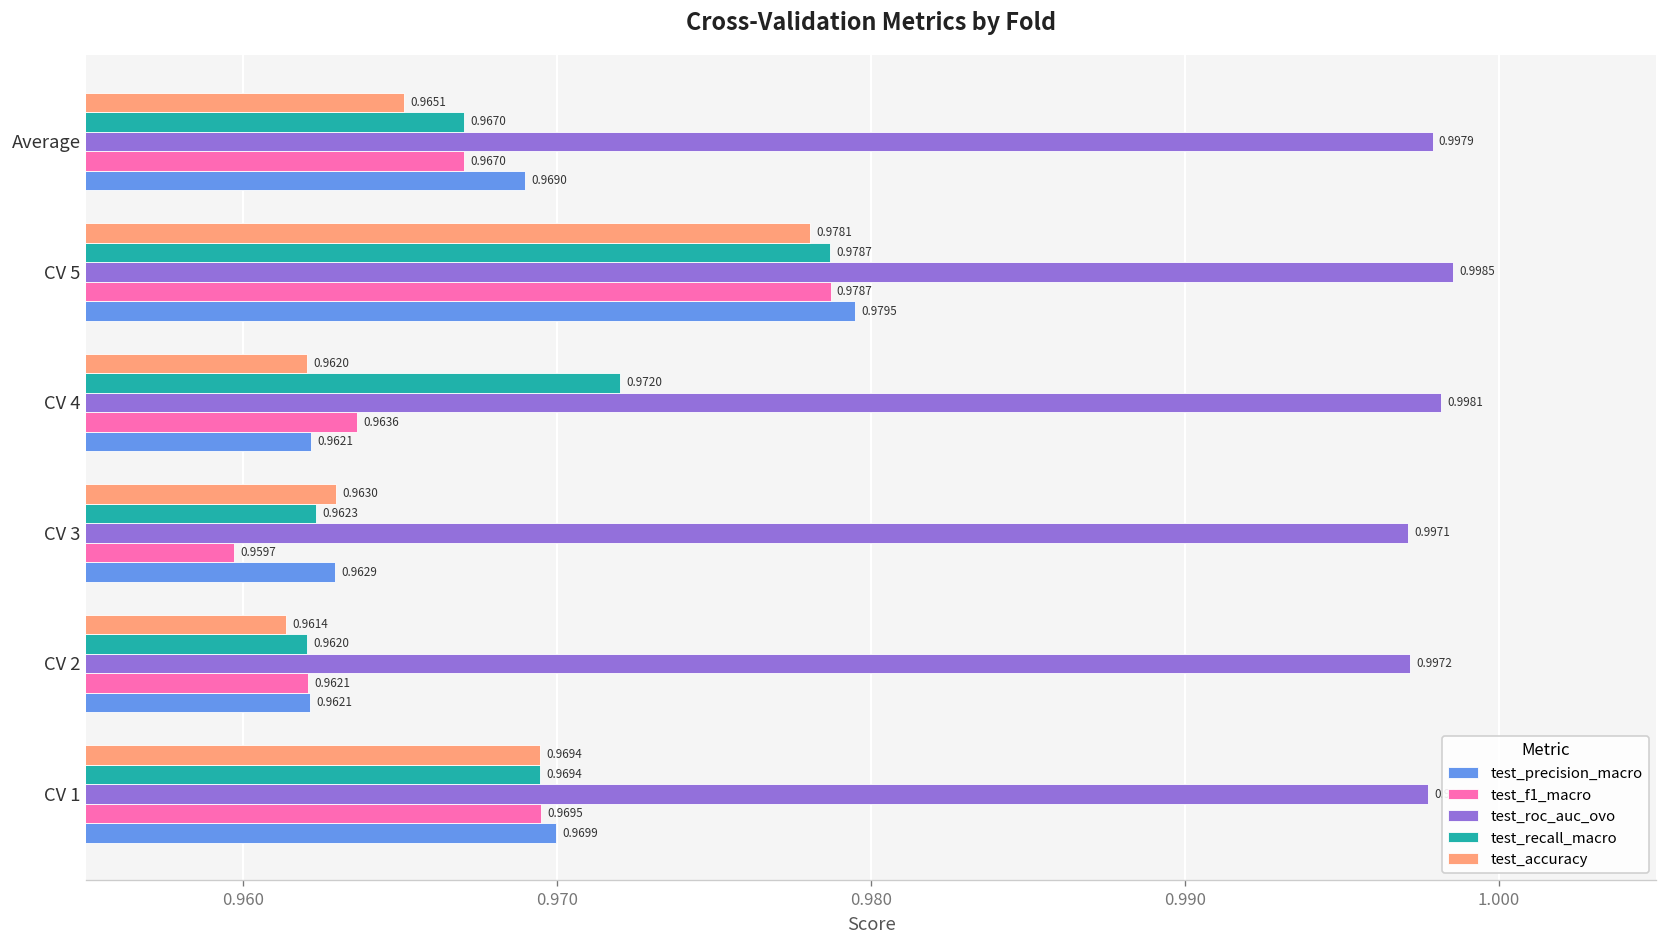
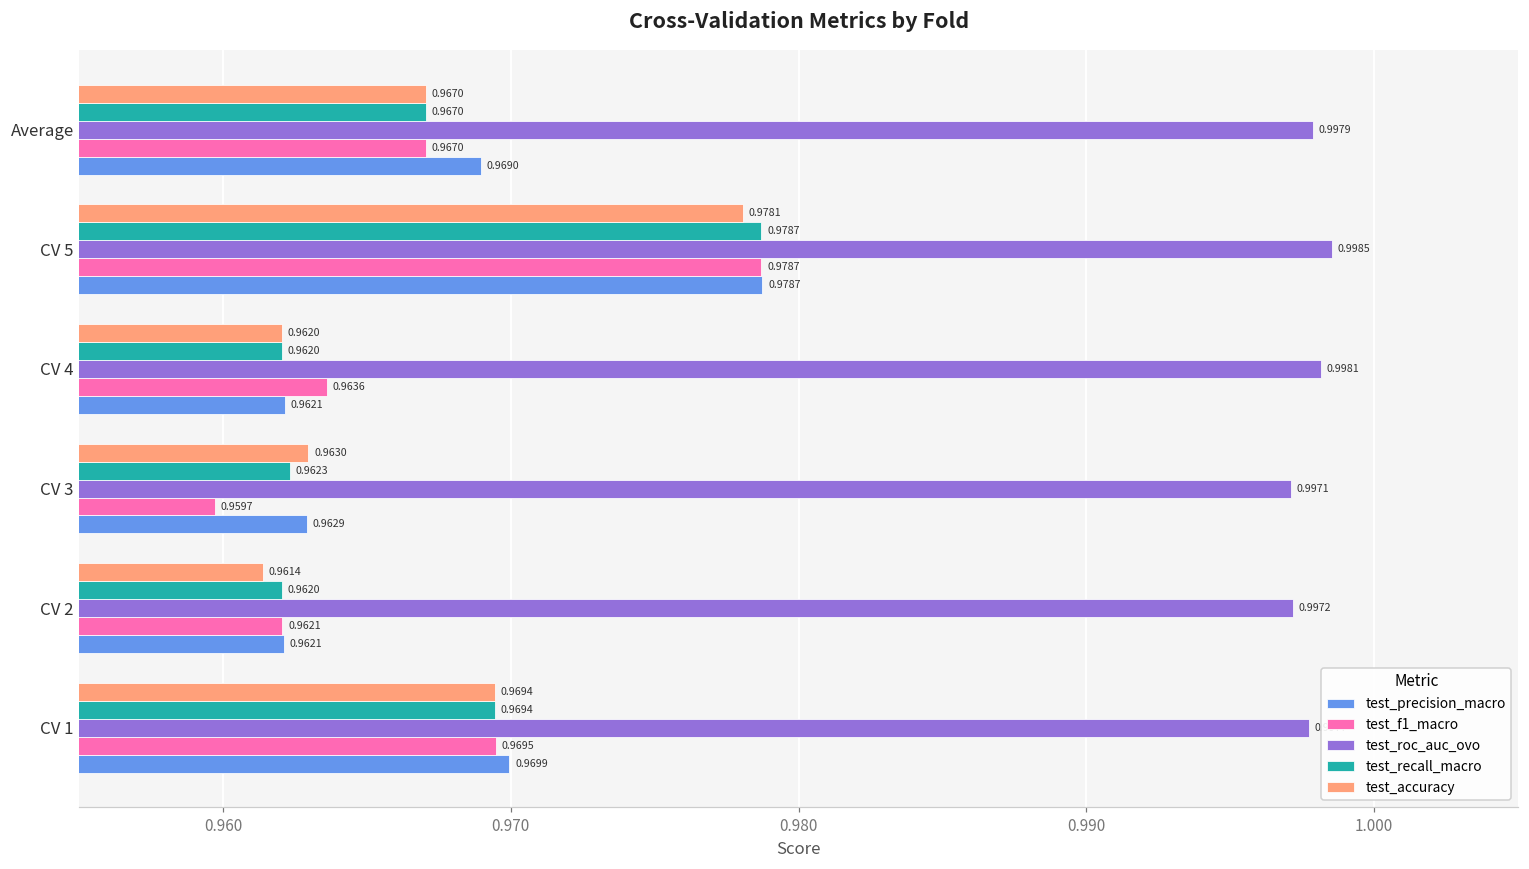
  {
    "test_precision_macro": {
      "Average": 0.9690,
-     "CV 5": 0.9795,
+     "CV 5": 0.9787,
      "CV 4": 0.9621,
      "CV 3": 0.9629,
      "CV 2": 0.9621,
      "CV 1": 0.9699
    },
    "test_f1_macro": {
      "Average": 0.9670,
      "CV 5": 0.9787,
      "CV 4": 0.9636,
      "CV 3": 0.9597,
      "CV 2": 0.9621,
      "CV 1": 0.9695
    },
    "test_roc_auc_ovo": {
      "Average": 0.9979,
      "CV 5": 0.9985,
      "CV 4": 0.9981,
      "CV 3": 0.9971,
      "CV 2": 0.9972
    },
    "test_recall_macro": {
      "Average": 0.9670,
      "CV 5": 0.9787,
-     "CV 4": 0.9720,
+     "CV 4": 0.9620,
      "CV 3": 0.9623,
      "CV 2": 0.9620,
      "CV 1": 0.9694
    },
    "test_accuracy": {
-     "Average": 0.9651,
+     "Average": 0.9670,
      "CV 5": 0.9781,
      "CV 4": 0.9620,
      "CV 3": 0.9630,
      "CV 2": 0.9614,
      "CV 1": 0.9694
    }
  }
